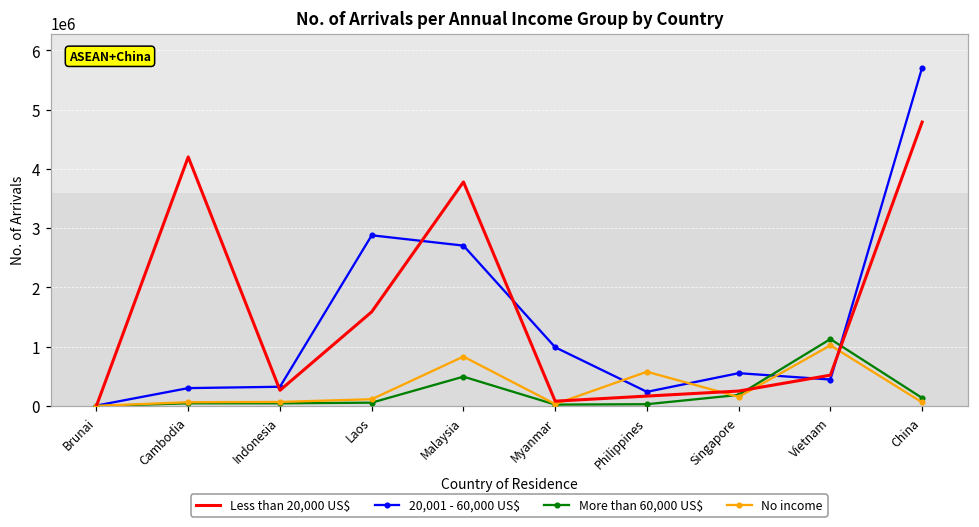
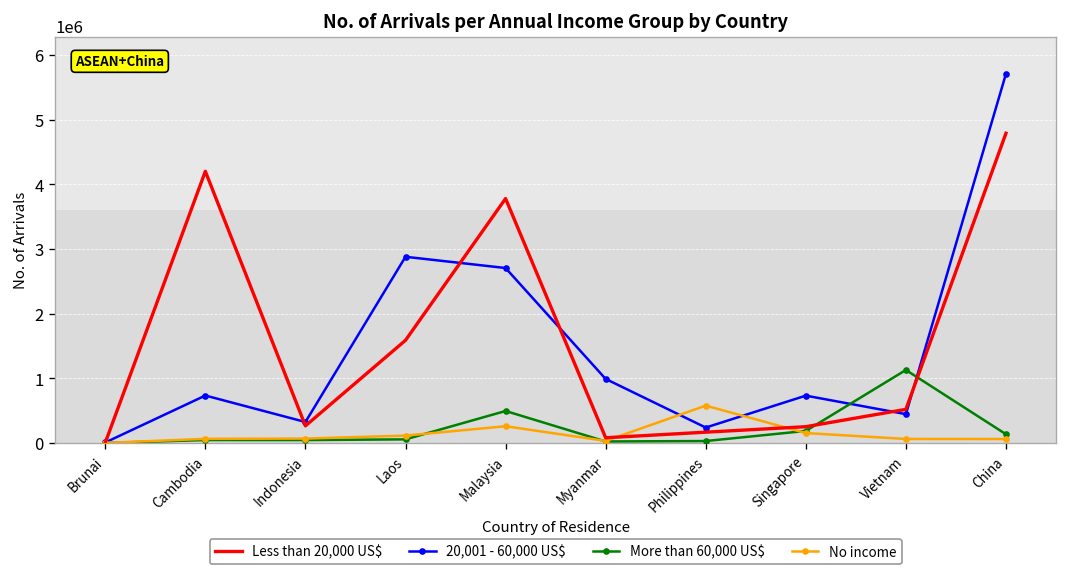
  {
    "Less than 20,000 US$": {
      "Cambodia": 4200000,
      "Indonesia": 300000,
      "Laos": 1600000,
      "Malaysia": 3800000,
      "Myanmar": 100000,
      "Philippines": 200000,
      "Singapore": 300000,
      "Vietnam": 500000,
      "China": 4800000
    },
    "20,001 - 60,000 US$": {
-     "Cambodia": 300000,
+     "Cambodia": 700000,
      "Indonesia": 300000,
      "Laos": 2900000,
      "Malaysia": 2700000,
      "Myanmar": 1000000,
      "Philippines": 200000,
-     "Singapore": 600000,
+     "Singapore": 700000,
      "Vietnam": 400000,
      "China": 5700000
    },
    "More than 60,000 US$": {
      "Laos": 100000,
      "Malaysia": 500000,
      "Philippines": 0,
      "Vietnam": 1100000,
      "China": 100000
    },
    "No income": {
      "Laos": 100000,
-     "Malaysia": 800000,
+     "Malaysia": 300000,
      "Philippines": 600000,
-     "Vietnam": 1000000,
+     "Vietnam": 100000,
      "China": 100000
    }
  }
